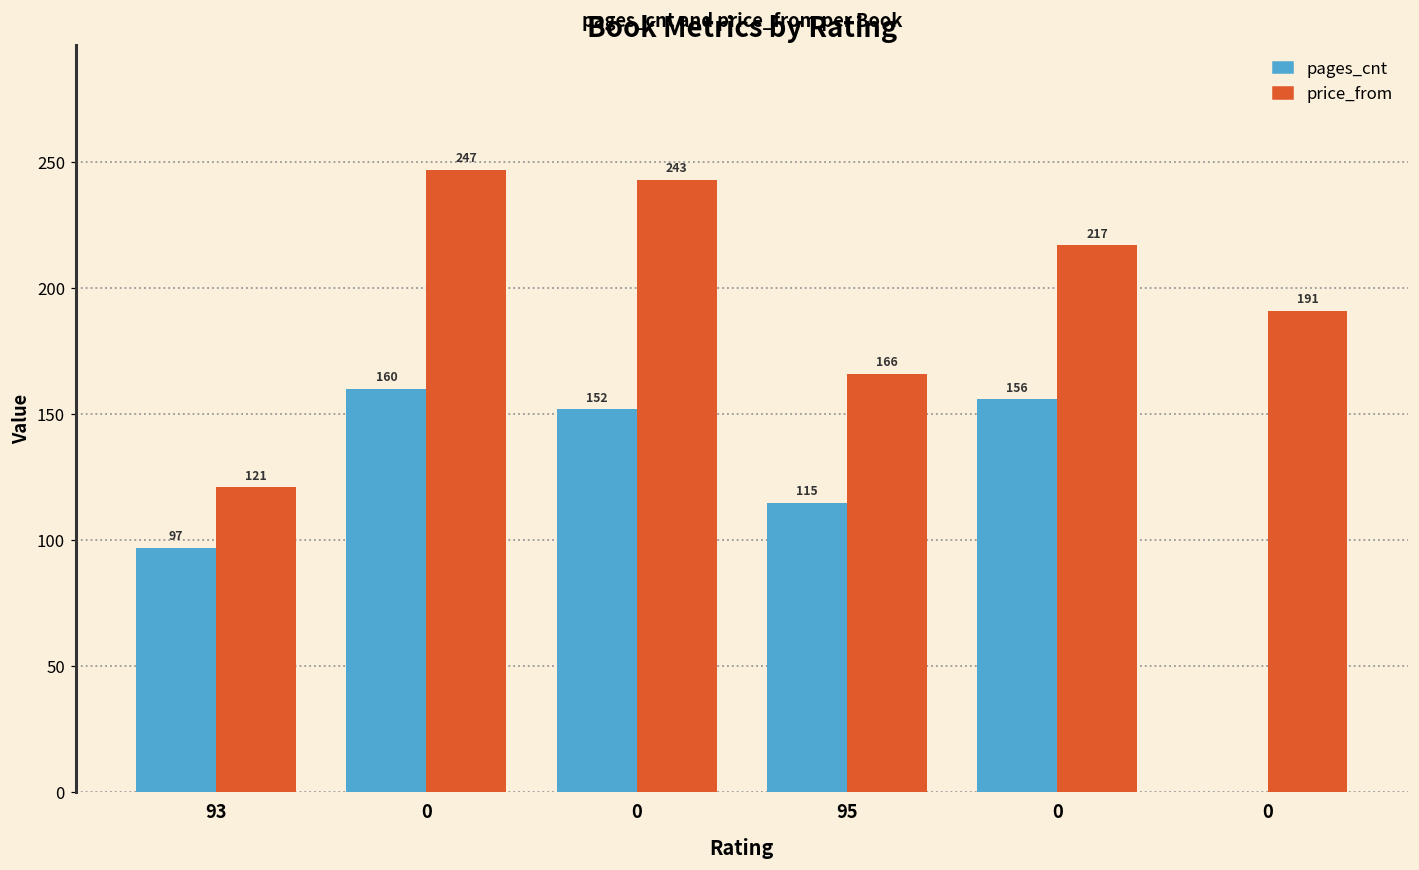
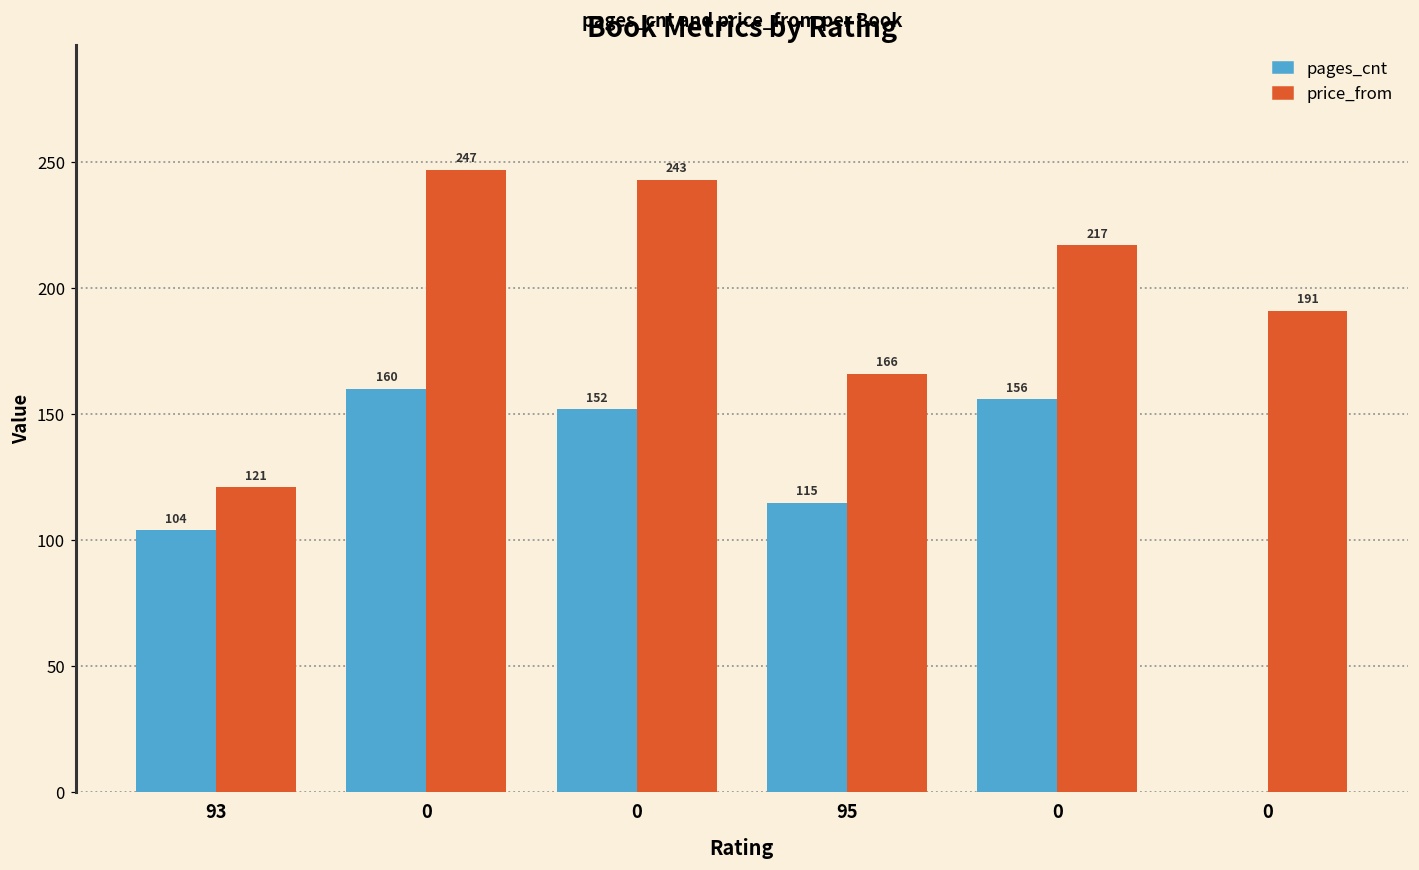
  {
    "pages_cnt": {
-     "93": 97,
+     "93": 104,
      "95": 115
    },
    "price_from": {
      "93": 121,
      "95": 166
    }
  }
